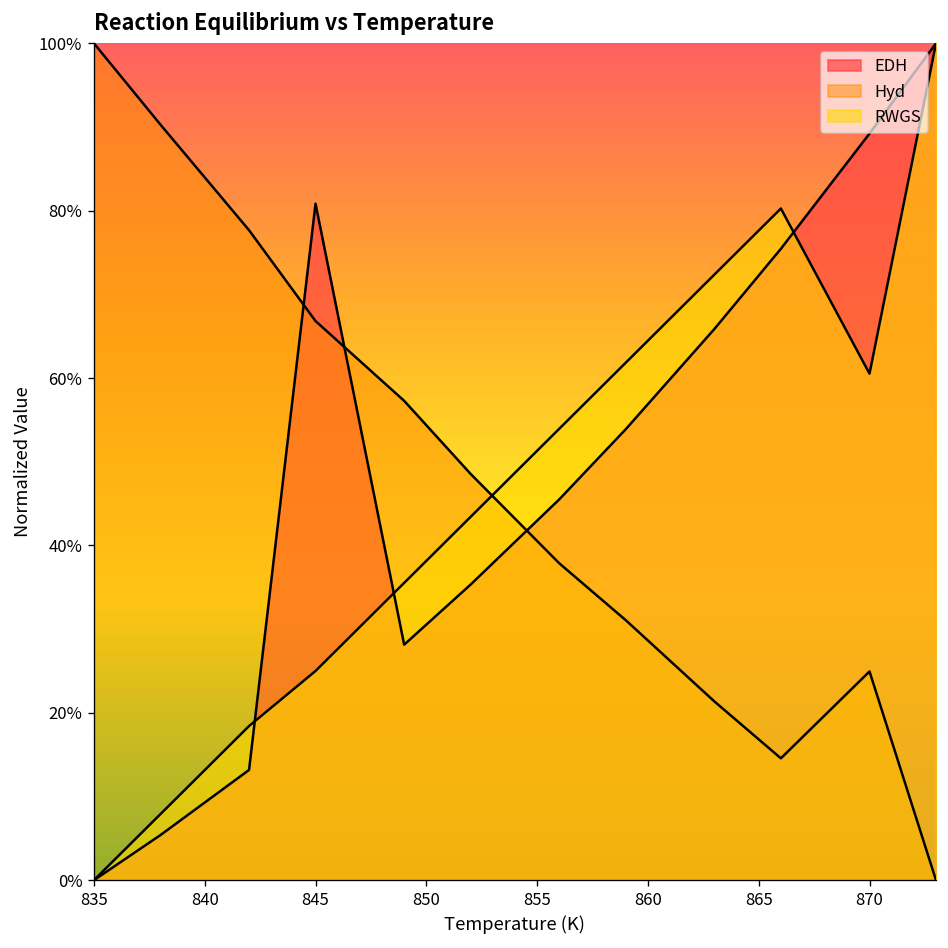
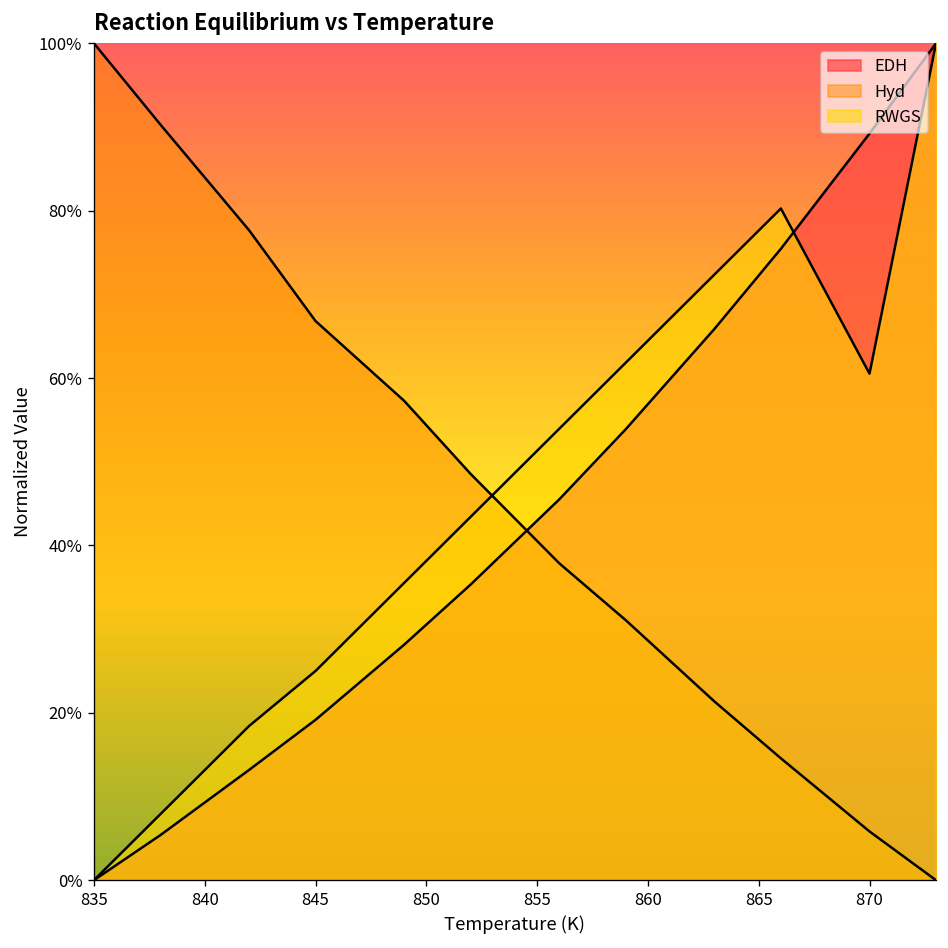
  {
    "EDH": {
-     "845": "81%",
+     "845": "19%",
      "870": "89%"
    },
    "Hyd": {
      "835": "100%",
      "845": "67%",
-     "870": "25%"
+     "870": "6%"
    },
    "RWGS": {
      "845": "25%",
      "870": "61%"
    }
  }
